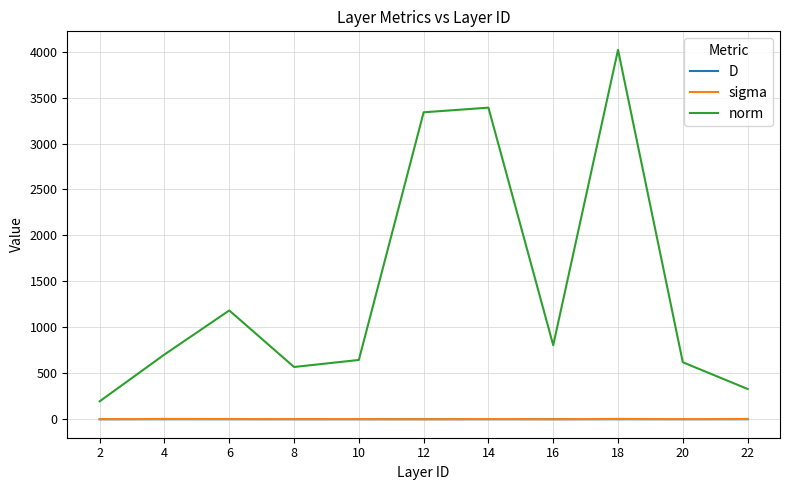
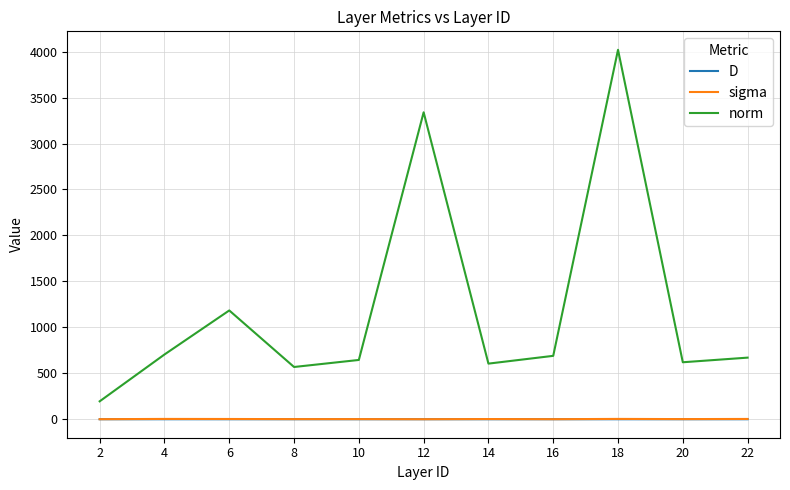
  {
    "sigma": {
      "2": 0,
      "4": 0,
      "6": 0,
      "8": 0,
      "10": 0,
      "12": 0,
      "14": 0,
      "16": 0,
      "18": 0,
      "20": 0,
      "22": 0
    },
    "norm": {
      "2": 200,
      "4": 700,
      "6": 1200,
      "8": 600,
      "10": 600,
      "12": 3300,
-     "14": 3400,
-     "16": 800,
+     "14": 600,
+     "16": 700,
      "18": 4000,
      "20": 600,
-     "22": 300
+     "22": 700
    }
  }
